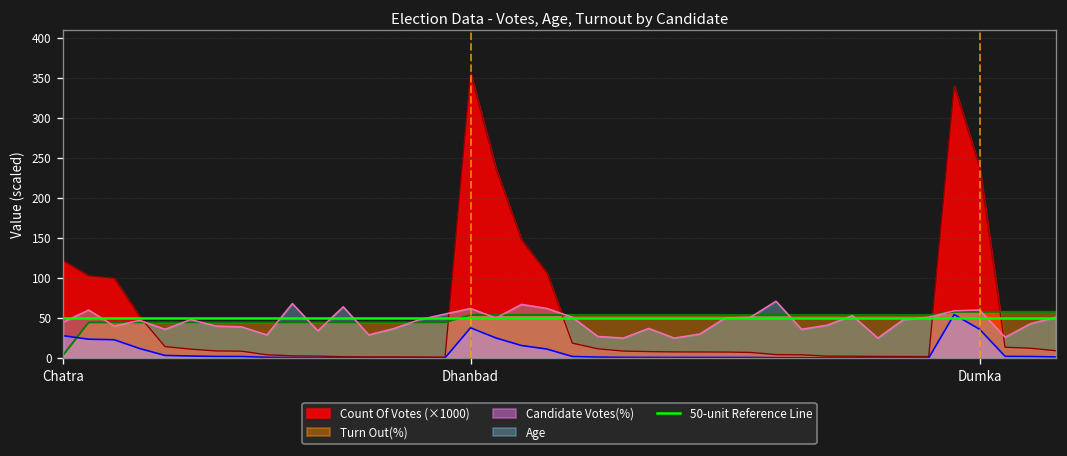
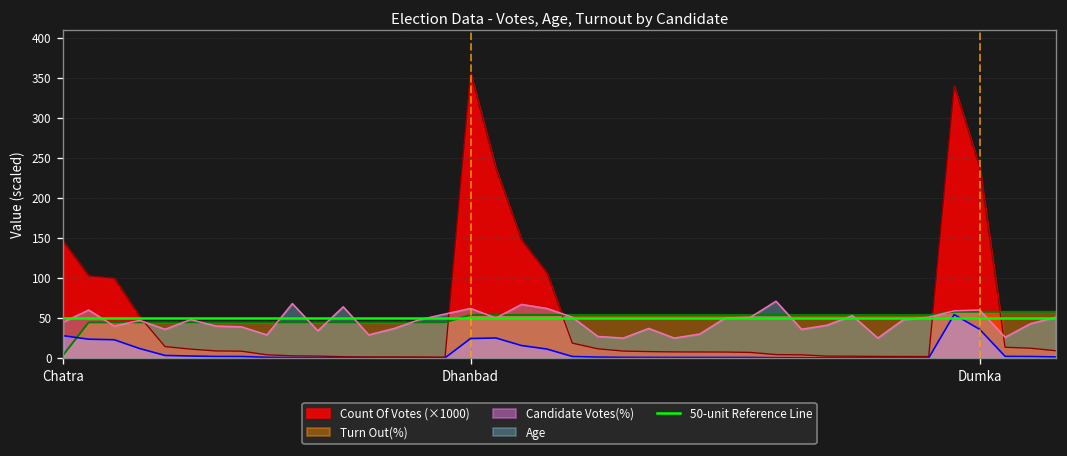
  {
    "Count Of Votes (×1000)": {
-     "Chatra": 120,
+     "Chatra": 150,
      "Dhanbad": 360,
      "Dumka": 240
    },
    "Turn Out(%)": {
      "Chatra": 0,
      "Dhanbad": 50
    },
    "Candidate Votes(%)": {
      "Chatra": 30,
-     "Dhanbad": 40,
+     "Dhanbad": 20,
      "Dumka": 40
    },
    "Age": {
      "Chatra": 50,
      "Dhanbad": 60
    }
  }
